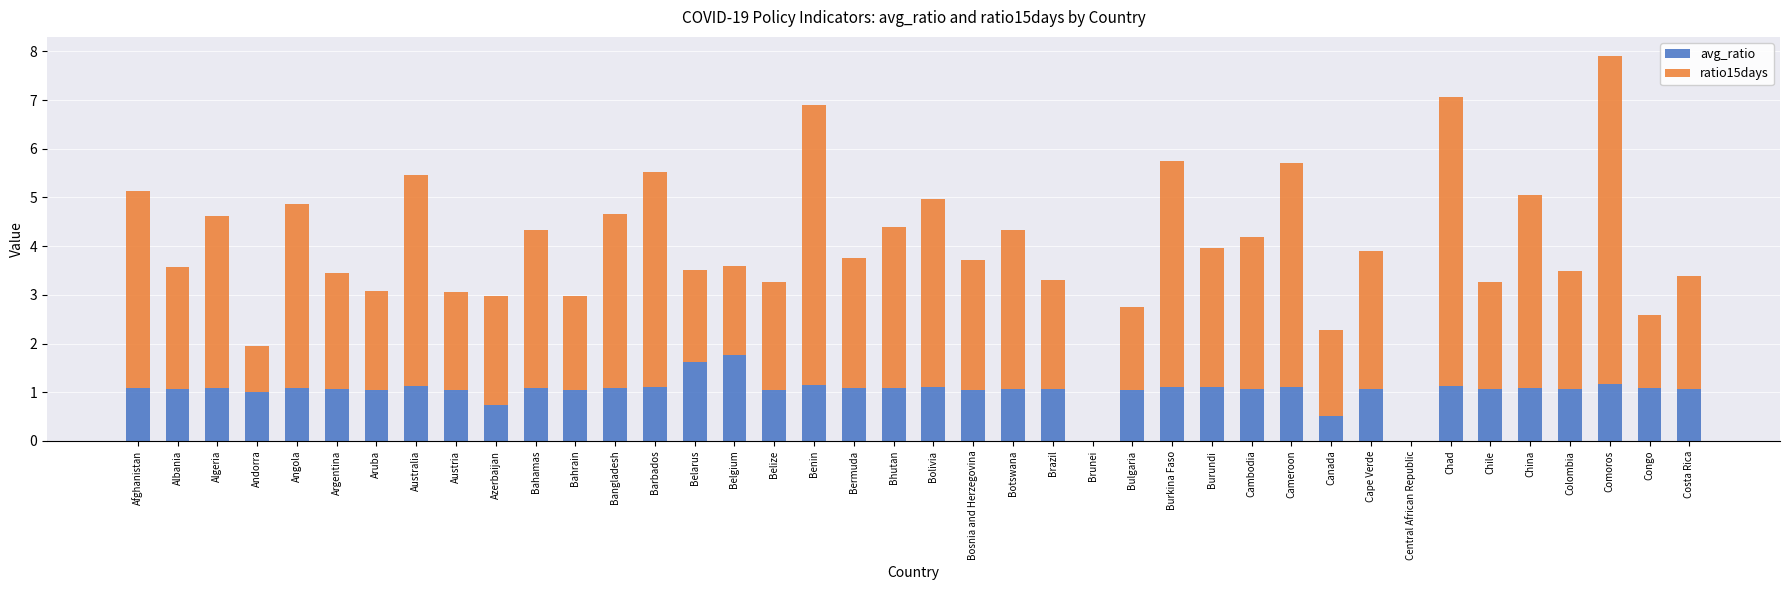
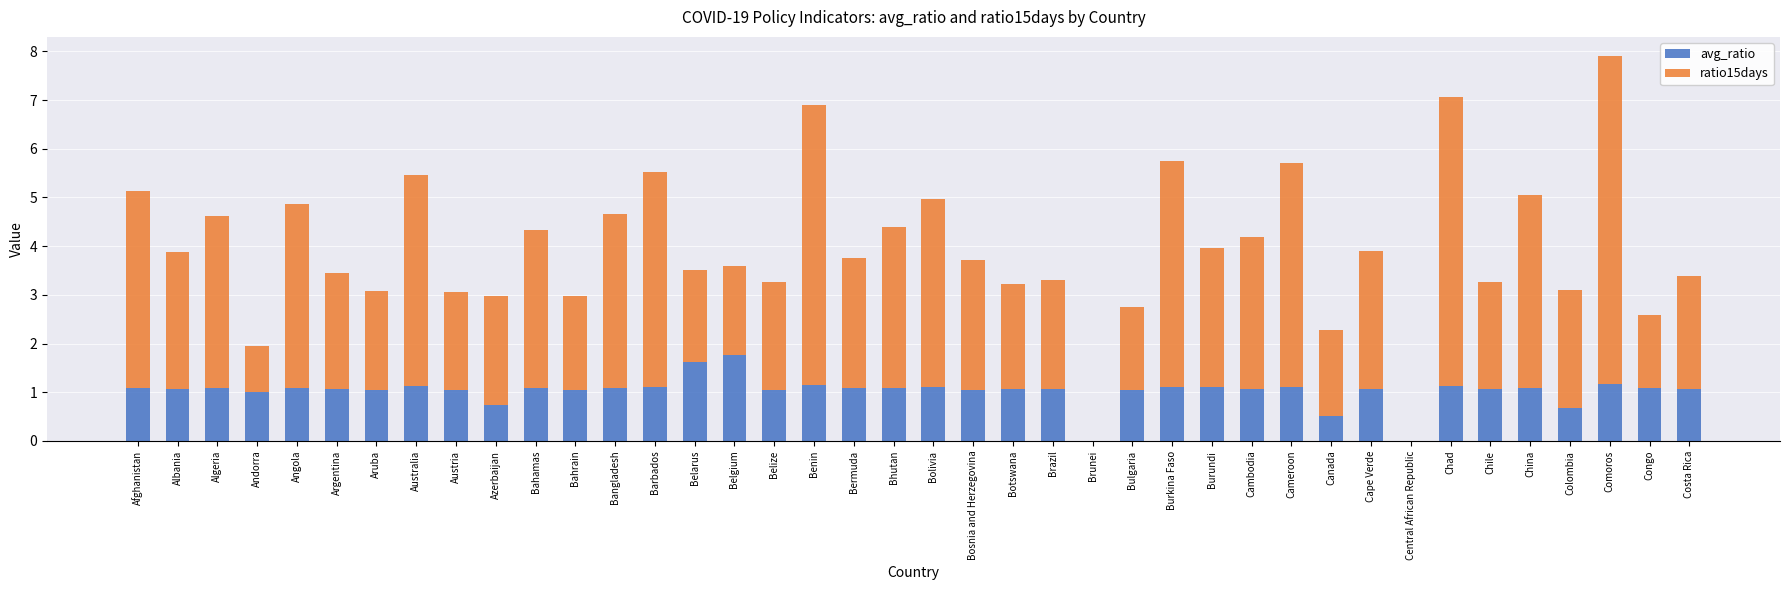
  {
    "avg_ratio": {
      "Afghanistan": 1.1,
      "Albania": 1.1,
      "Algeria": 1.1,
      "Andorra": 1.0,
      "Angola": 1.1,
      "Argentina": 1.1,
      "Aruba": 1.1,
      "Australia": 1.1,
      "Austria": 1.0,
      "Azerbaijan": 0.7,
      "Bahamas": 1.1,
      "Bahrain": 1.0,
      "Bangladesh": 1.1,
      "Barbados": 1.1,
      "Belarus": 1.6,
      "Belgium": 1.8,
      "Belize": 1.0,
      "Benin": 1.1,
      "Bermuda": 1.1,
      "Bhutan": 1.1,
      "Bolivia": 1.1,
      "Bosnia and Herzegovina": 1.1,
      "Botswana": 1.1,
      "Brazil": 1.1,
      "Brunei": 0.0,
      "Bulgaria": 1.1,
      "Burkina Faso": 1.1,
      "Burundi": 1.1,
      "Cambodia": 1.1,
      "Cameroon": 1.1,
      "Canada": 0.5,
      "Cape Verde": 1.1,
      "Central African Republic": 0.0,
      "Chad": 1.1,
      "Chile": 1.1,
      "China": 1.1,
-     "Colombia": 1.1,
+     "Colombia": 0.7,
      "Comoros": 1.2,
      "Congo": 1.1,
      "Costa Rica": 1.1
    },
    "ratio15days": {
      "Afghanistan": 4.0,
-     "Albania": 2.5,
+     "Albania": 2.8,
      "Algeria": 3.5,
      "Andorra": 1.0,
      "Angola": 3.8,
      "Argentina": 2.4,
      "Aruba": 2.0,
      "Australia": 4.3,
      "Austria": 2.0,
      "Azerbaijan": 2.2,
      "Bahamas": 3.2,
      "Bahrain": 1.9,
      "Bangladesh": 3.6,
      "Barbados": 4.4,
      "Belarus": 1.9,
      "Belgium": 1.8,
      "Belize": 2.2,
      "Benin": 5.8,
      "Bermuda": 2.7,
      "Bhutan": 3.3,
      "Bolivia": 3.9,
      "Bosnia and Herzegovina": 2.7,
-     "Botswana": 3.3,
+     "Botswana": 2.1,
      "Brazil": 2.2,
      "Brunei": 0.0,
      "Bulgaria": 1.7,
      "Burkina Faso": 4.6,
      "Burundi": 2.8,
      "Cambodia": 3.1,
      "Cameroon": 4.6,
      "Canada": 1.8,
      "Cape Verde": 2.8,
      "Central African Republic": 0.0,
      "Chad": 5.9,
      "Chile": 2.2,
      "China": 4.0,
      "Colombia": 2.4,
      "Comoros": 6.7,
      "Congo": 1.5,
      "Costa Rica": 2.3
    }
  }
